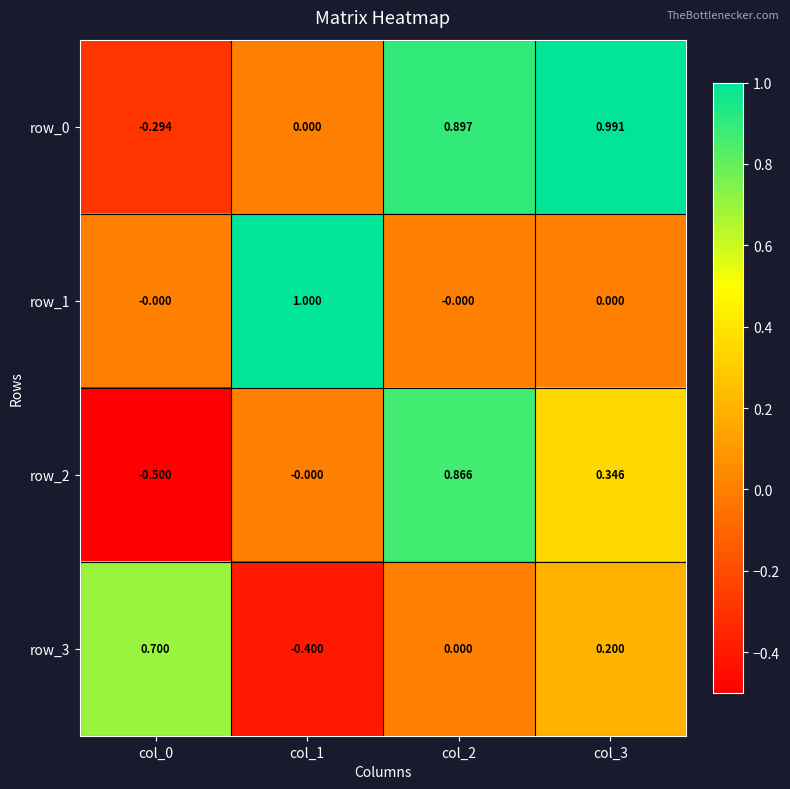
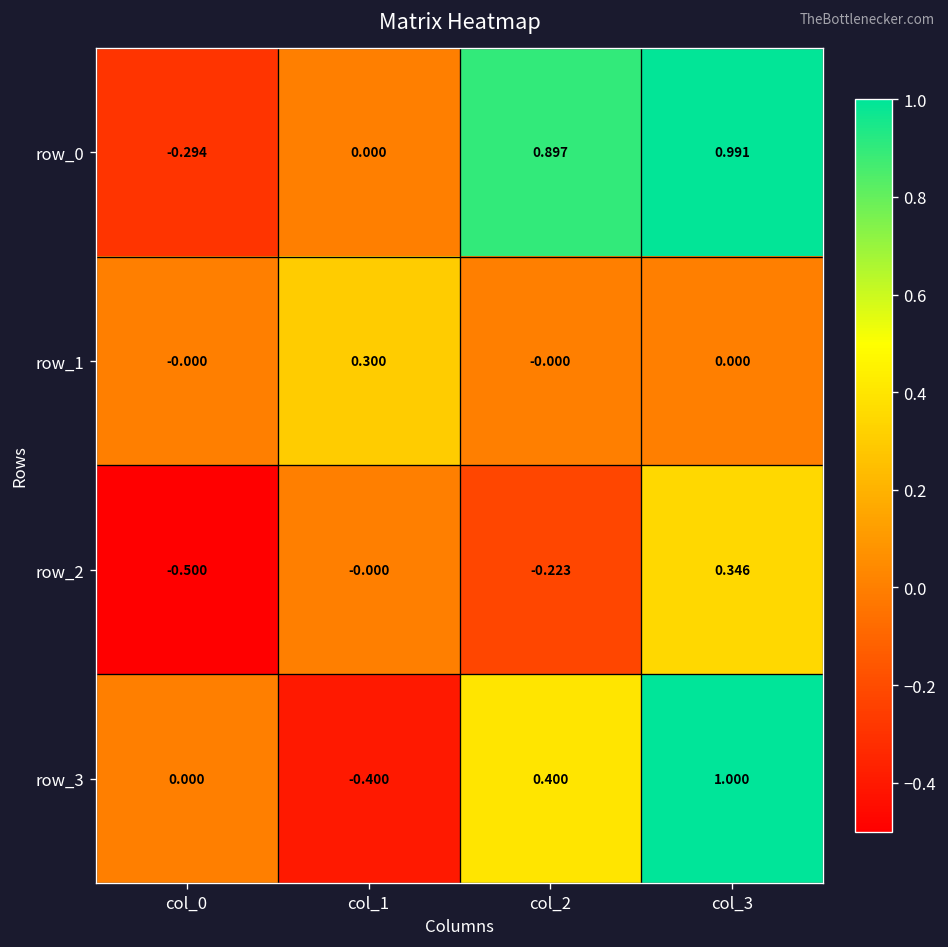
  {
    "row_0": {
      "col_0": -0.294,
      "col_1": 0.000,
      "col_2": 0.897,
      "col_3": 0.991
    },
    "row_1": {
      "col_0": -0.000,
-     "col_1": 1.000,
+     "col_1": 0.300,
      "col_2": -0.000,
      "col_3": 0.000
    },
    "row_2": {
      "col_0": -0.500,
      "col_1": -0.000,
-     "col_2": 0.866,
+     "col_2": -0.223,
      "col_3": 0.346
    },
    "row_3": {
-     "col_0": 0.700,
+     "col_0": 0.000,
      "col_1": -0.400,
-     "col_2": 0.000,
-     "col_3": 0.200
+     "col_2": 0.400,
+     "col_3": 1.000
    }
  }
